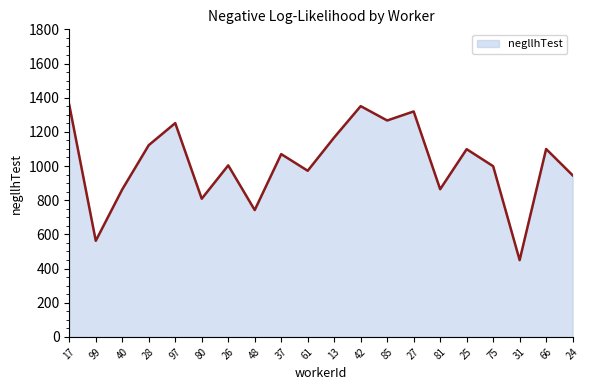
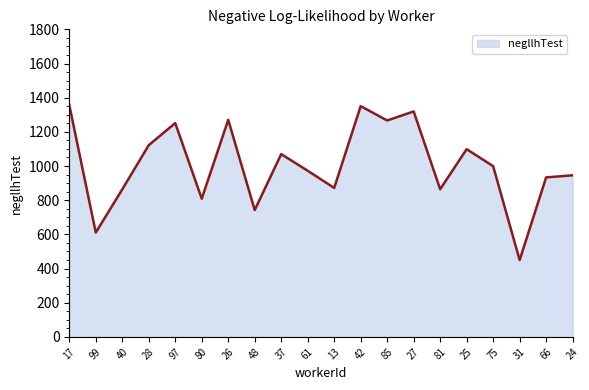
  {
    "17": 1360,
-   "99": 560,
+   "99": 610,
    "40": 860,
    "28": 1120,
    "97": 1250,
    "80": 810,
-   "26": 1000,
+   "26": 1270,
    "48": 740,
    "37": 1070,
    "61": 970,
-   "13": 1170,
+   "13": 870,
    "42": 1350,
    "85": 1270,
    "27": 1320,
    "81": 860,
    "25": 1100,
    "75": 1000,
    "31": 450,
-   "66": 1100,
+   "66": 930,
    "24": 950
  }
